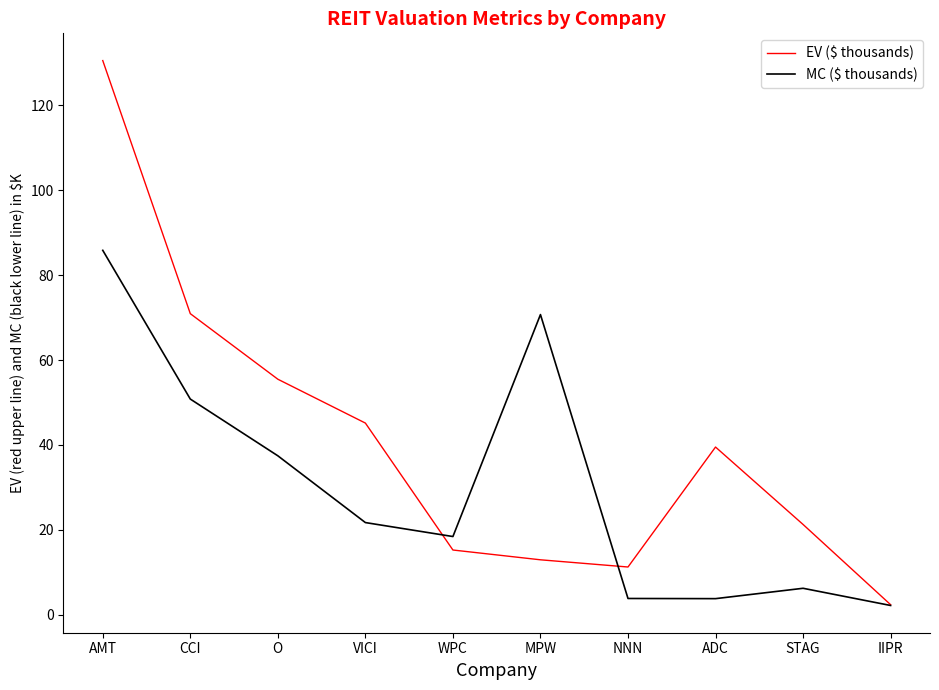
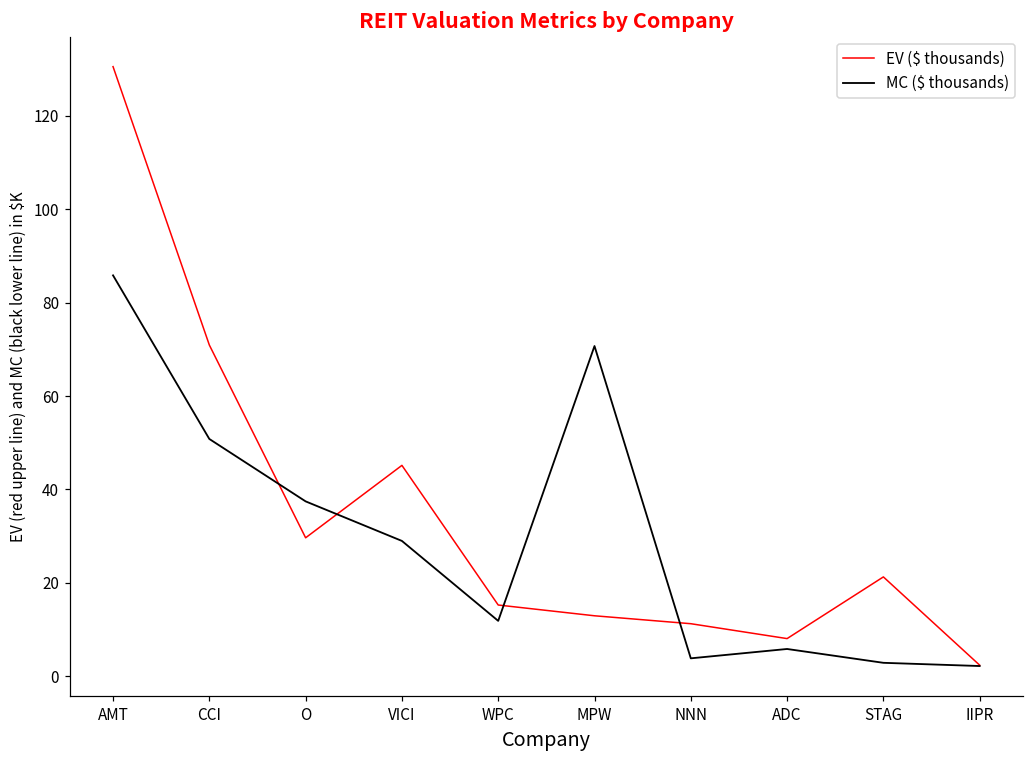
  {
    "EV ($ thousands)": {
      "AMT": 131,
      "CCI": 71,
-     "O": 55,
+     "O": 30,
      "VICI": 45,
      "WPC": 15,
      "MPW": 13,
      "NNN": 11,
-     "ADC": 40,
+     "ADC": 8,
      "STAG": 21
    },
    "MC ($ thousands)": {
      "AMT": 86,
      "CCI": 51,
      "O": 37,
-     "VICI": 22,
-     "WPC": 18,
+     "VICI": 29,
+     "WPC": 12,
      "MPW": 71,
      "NNN": 4,
-     "ADC": 4,
-     "STAG": 6
+     "ADC": 6,
+     "STAG": 3
    }
  }
